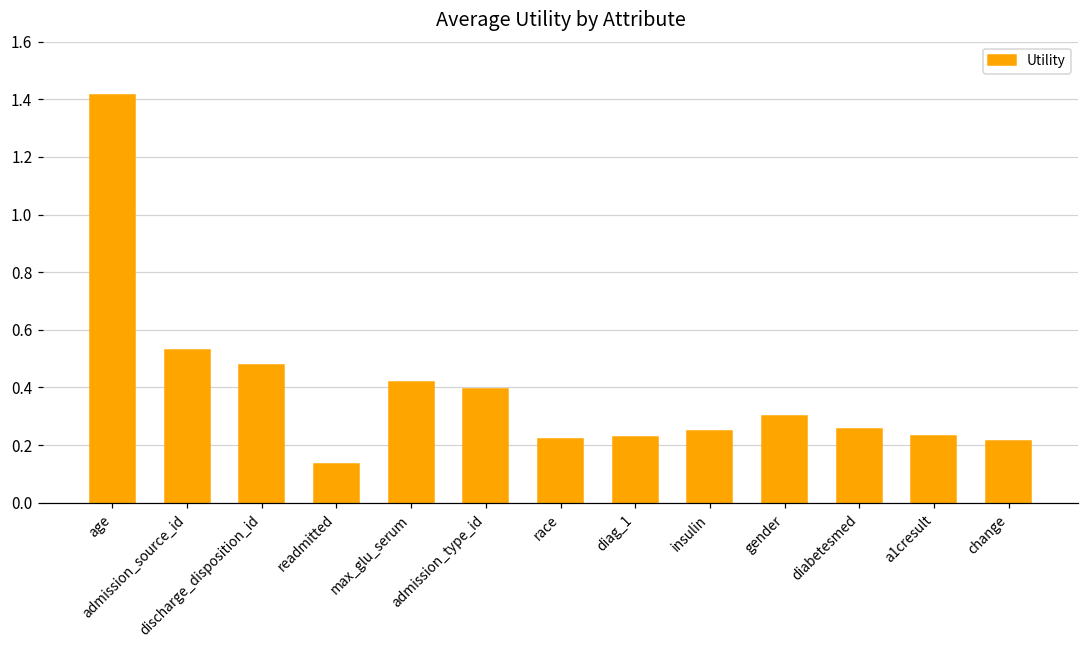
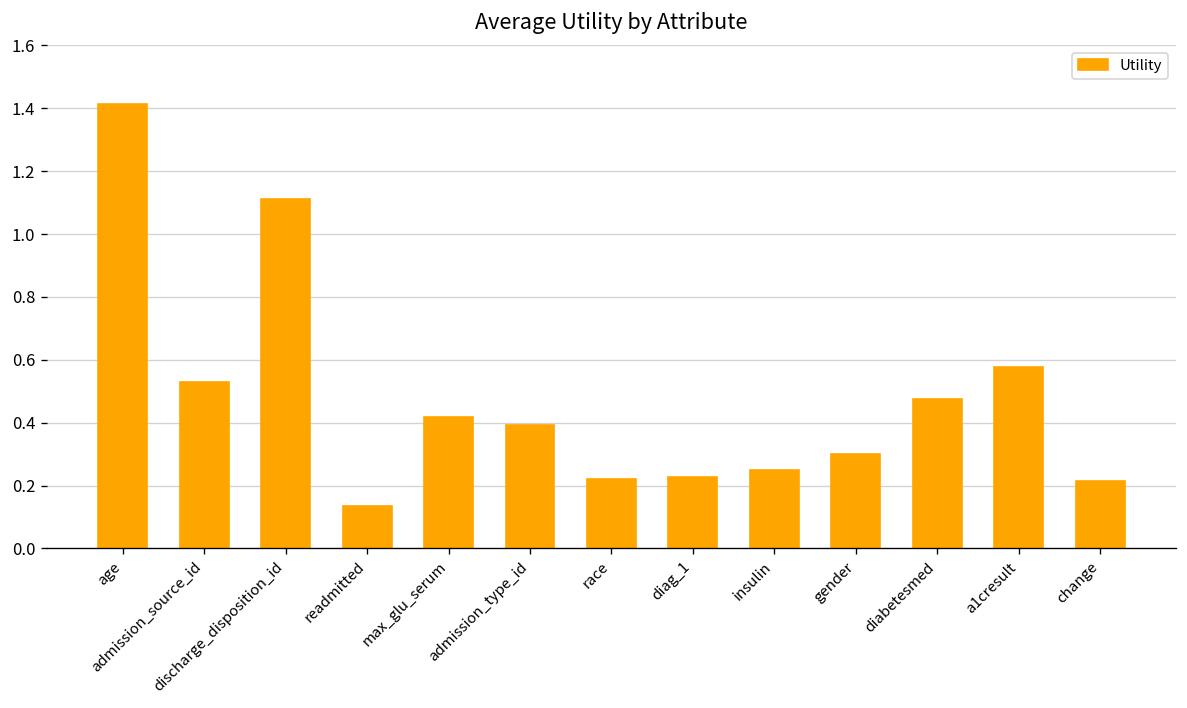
  {
    "age": 1.41,
    "admission_source_id": 0.53,
-   "discharge_disposition_id": 0.48,
+   "discharge_disposition_id": 1.11,
    "readmitted": 0.14,
    "max_glu_serum": 0.42,
    "admission_type_id": 0.39,
    "race": 0.22,
    "diag_1": 0.23,
    "insulin": 0.25,
    "gender": 0.30,
-   "diabetesmed": 0.26,
-   "a1cresult": 0.23,
+   "diabetesmed": 0.47,
+   "a1cresult": 0.58,
    "change": 0.22
  }
